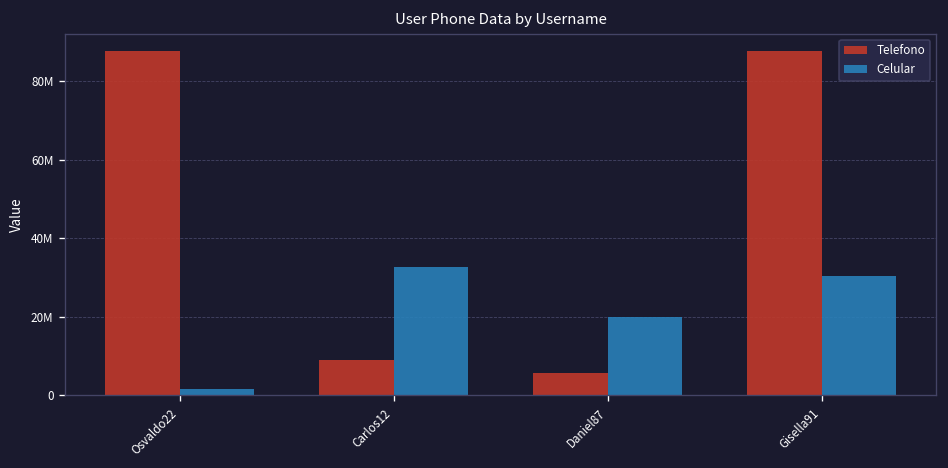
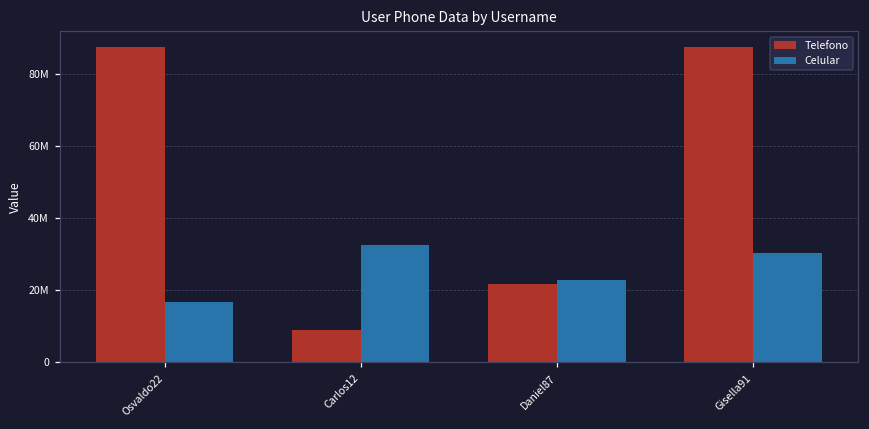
  {
    "Telefono": {
      "Osvaldo22": 88000000,
      "Carlos12": 9000000,
-     "Daniel87": 6000000,
+     "Daniel87": 22000000,
      "Gisella91": 88000000
    },
    "Celular": {
-     "Osvaldo22": 2000000,
+     "Osvaldo22": 17000000,
      "Carlos12": 33000000,
-     "Daniel87": 20000000,
+     "Daniel87": 23000000,
      "Gisella91": 30000000
    }
  }
